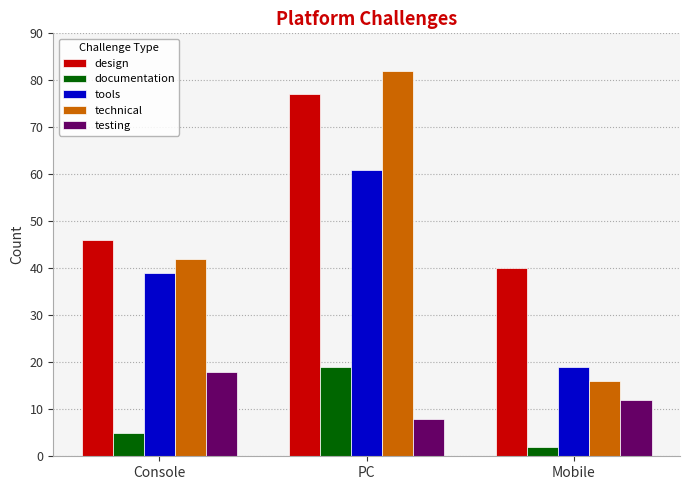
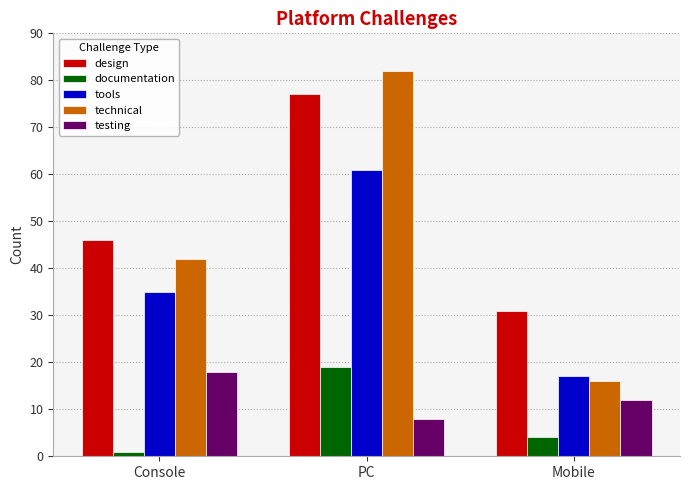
  {
    "design": {
      "Console": 46,
      "PC": 77,
-     "Mobile": 40
+     "Mobile": 31
    },
    "documentation": {
-     "Console": 5,
+     "Console": 1,
      "PC": 19,
-     "Mobile": 2
+     "Mobile": 4
    },
    "tools": {
-     "Console": 39,
+     "Console": 35,
      "PC": 61,
-     "Mobile": 19
+     "Mobile": 17
    },
    "technical": {
      "Console": 42,
      "PC": 82,
      "Mobile": 16
    },
    "testing": {
      "Console": 18,
      "PC": 8,
      "Mobile": 12
    }
  }
